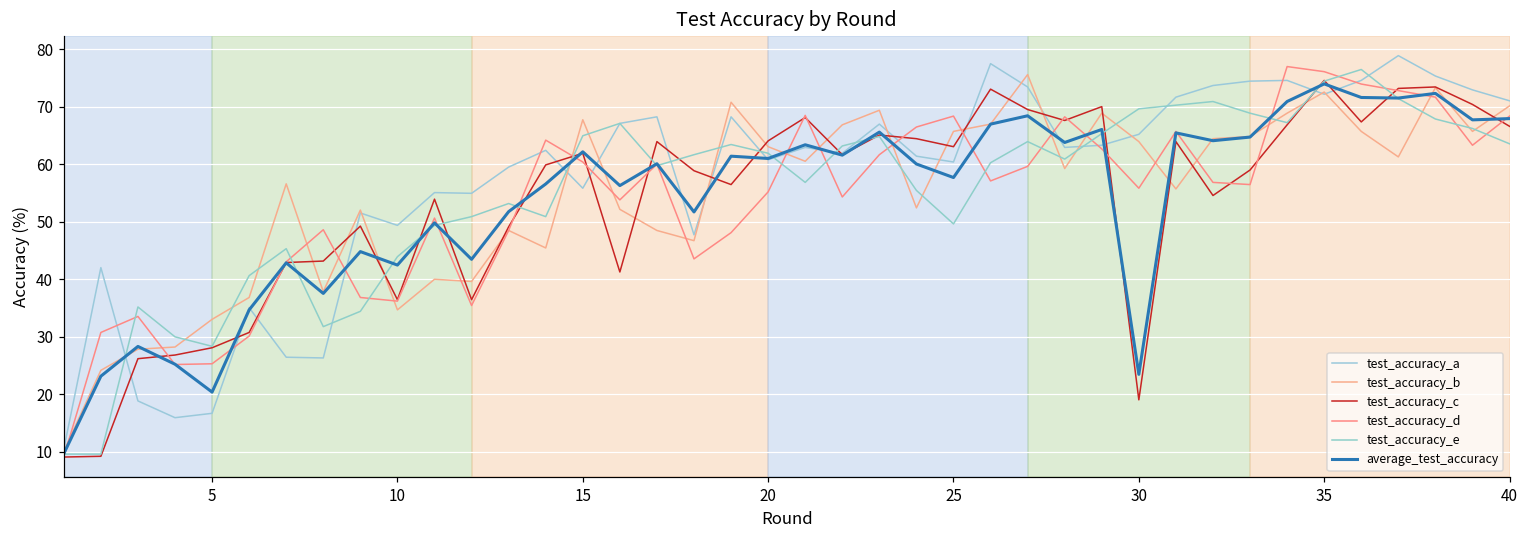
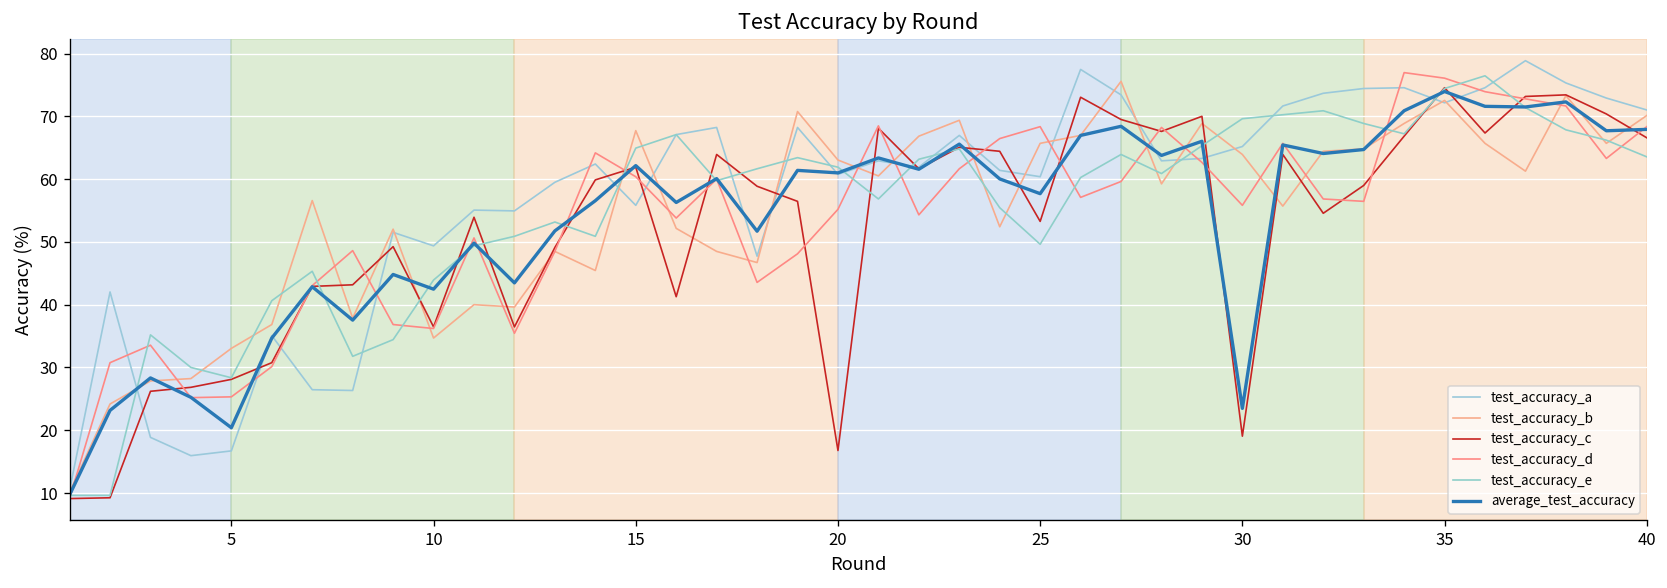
  {
    "test_accuracy_c": {
-     "20": 64,
-     "25": 63,
+     "20": 17,
+     "25": 53,
      "30": 19,
      "40": 67
    },
    "average_test_accuracy": {
      "5": 20,
      "10": 42,
      "25": 58,
      "30": 23
    }
  }
